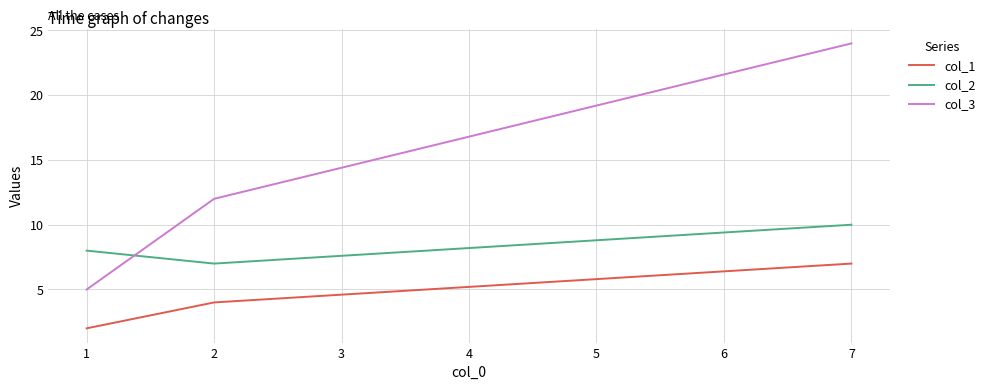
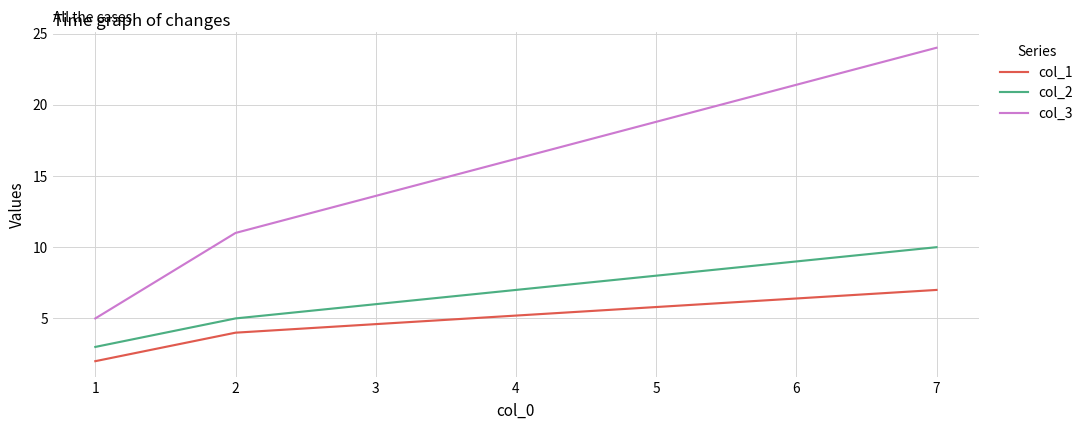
  {
    "col_1": {
      "1": 2,
      "2": 4,
      "7": 7
    },
    "col_2": {
-     "1": 8,
-     "2": 7,
+     "1": 3,
+     "2": 5,
      "7": 10
    },
    "col_3": {
      "1": 5,
-     "2": 12,
+     "2": 11,
      "7": 24
    }
  }
